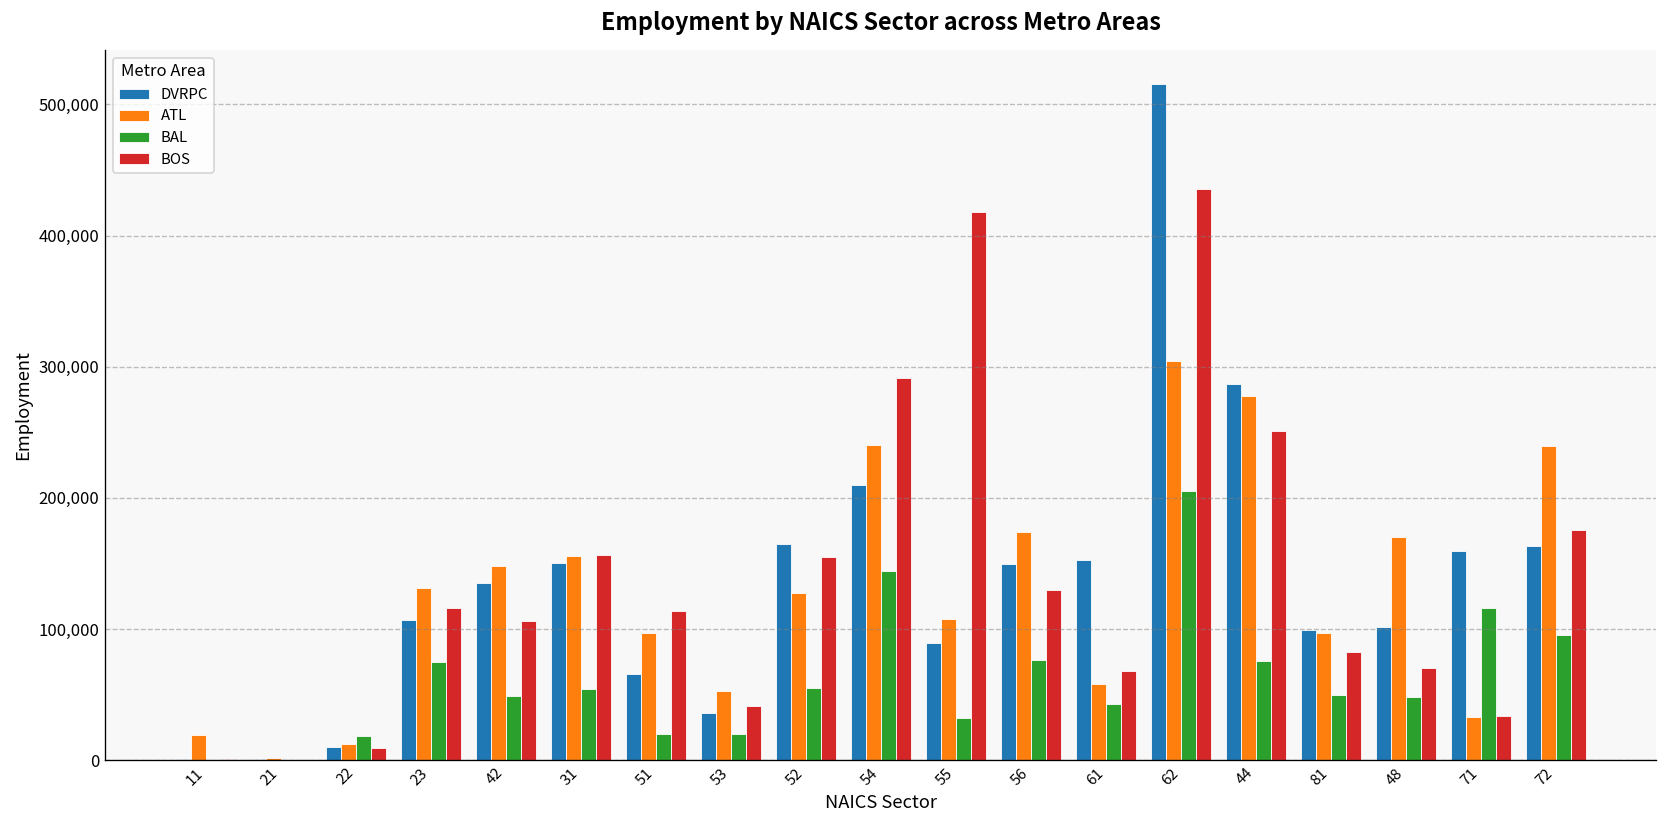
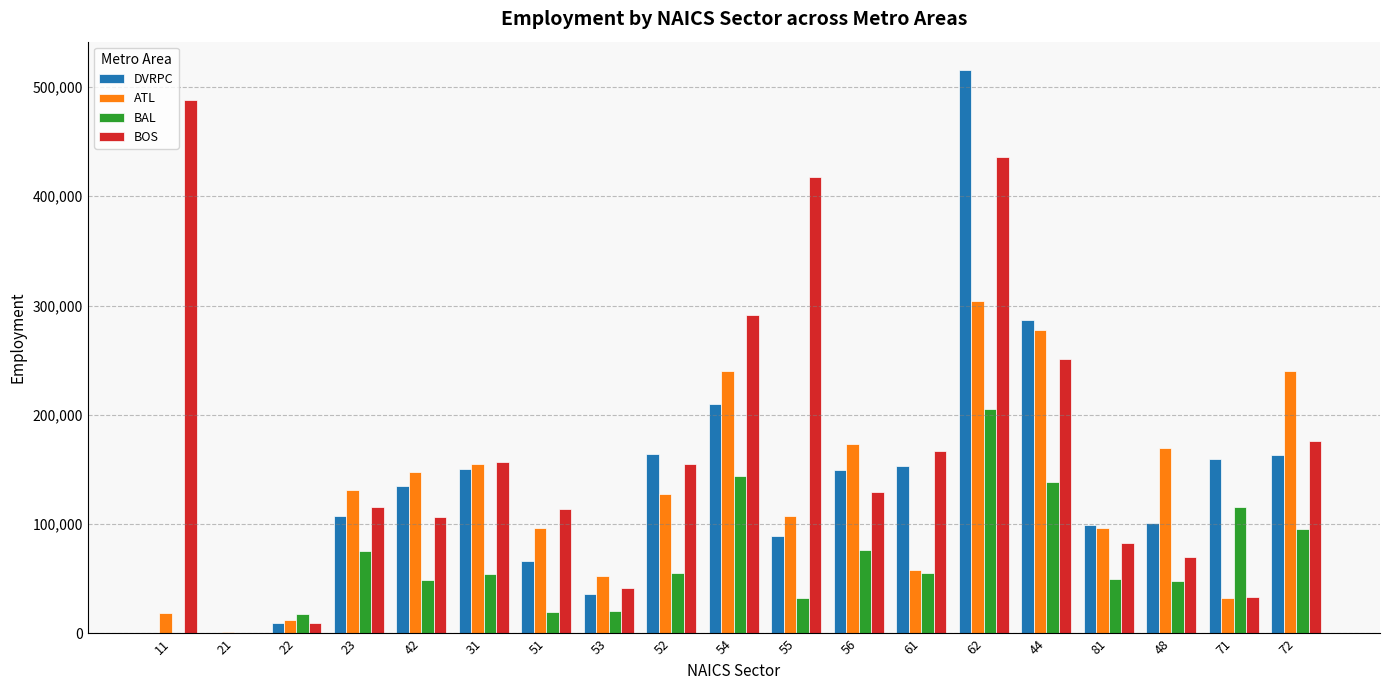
  {
    "DVRPC": {
      "22": "10,000",
      "23": "107,000",
      "42": "135,000",
      "31": "151,000",
      "51": "66,000",
      "53": "36,000",
      "52": "165,000",
      "54": "210,000",
      "55": "89,000",
      "56": "149,000",
      "61": "153,000",
      "62": "516,000",
      "44": "287,000",
      "81": "99,000",
      "48": "101,000",
      "71": "160,000",
      "72": "164,000"
    },
    "ATL": {
      "11": "19,000",
      "22": "12,000",
      "23": "131,000",
      "42": "148,000",
      "31": "155,000",
      "51": "97,000",
      "53": "53,000",
      "52": "127,000",
      "54": "240,000",
      "55": "108,000",
      "56": "174,000",
      "61": "58,000",
      "62": "304,000",
      "44": "278,000",
      "81": "97,000",
      "48": "170,000",
      "71": "33,000",
      "72": "240,000"
    },
    "BAL": {
      "22": "18,000",
      "23": "75,000",
      "42": "49,000",
      "31": "54,000",
      "51": "20,000",
      "53": "20,000",
      "52": "55,000",
      "54": "144,000",
      "55": "32,000",
      "56": "77,000",
-     "61": "43,000",
+     "61": "55,000",
      "62": "205,000",
-     "44": "76,000",
+     "44": "139,000",
      "81": "50,000",
      "48": "48,000",
      "71": "116,000",
      "72": "96,000"
    },
    "BOS": {
-     "11": "1,000",
+     "11": "488,000",
      "22": "10,000",
      "23": "116,000",
      "42": "106,000",
      "31": "157,000",
      "51": "113,000",
      "53": "41,000",
      "52": "155,000",
      "54": "291,000",
      "55": "418,000",
      "56": "130,000",
-     "61": "68,000",
+     "61": "167,000",
      "62": "436,000",
      "44": "251,000",
      "81": "83,000",
      "48": "70,000",
      "71": "34,000",
      "72": "176,000"
    }
  }
